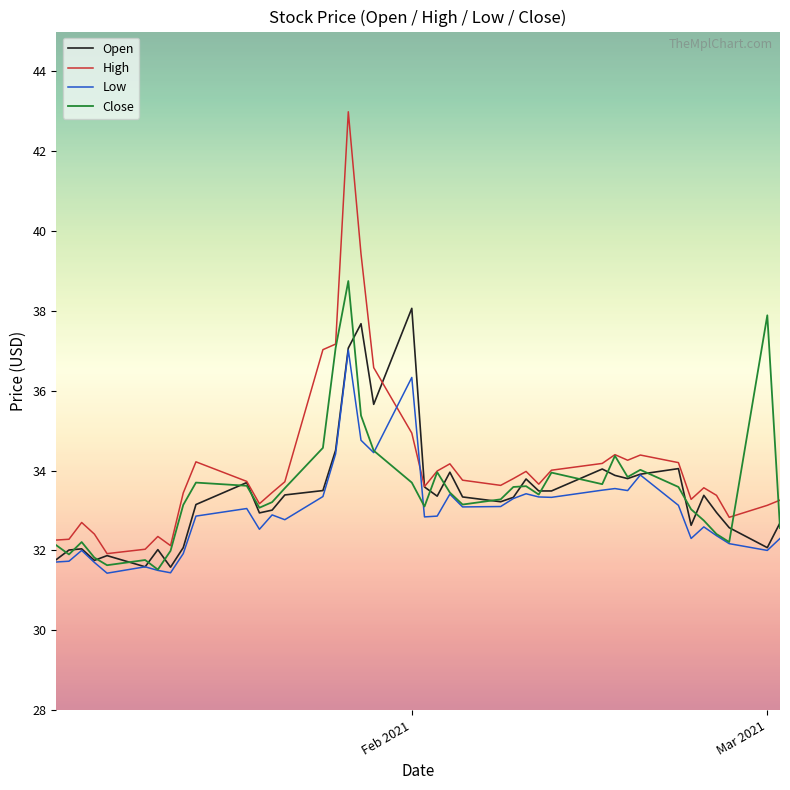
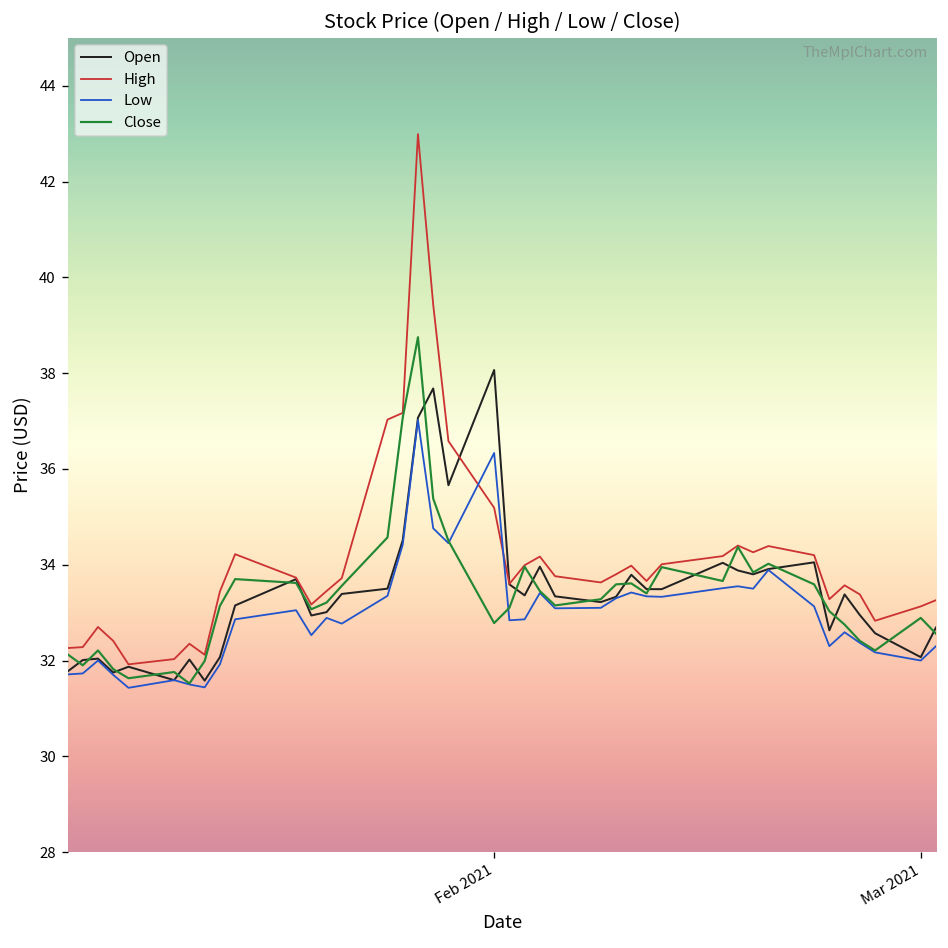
  {
    "Open": {
      "Feb 2021": 38.1,
      "Mar 2021": 32.1
    },
    "High": {
-     "Feb 2021": 34.9,
+     "Feb 2021": 35.2,
      "Mar 2021": 33.1
    },
    "Low": {
      "Feb 2021": 36.3,
      "Mar 2021": 32.0
    },
    "Close": {
-     "Feb 2021": 33.7,
-     "Mar 2021": 37.9
+     "Feb 2021": 32.8,
+     "Mar 2021": 32.9
    }
  }
